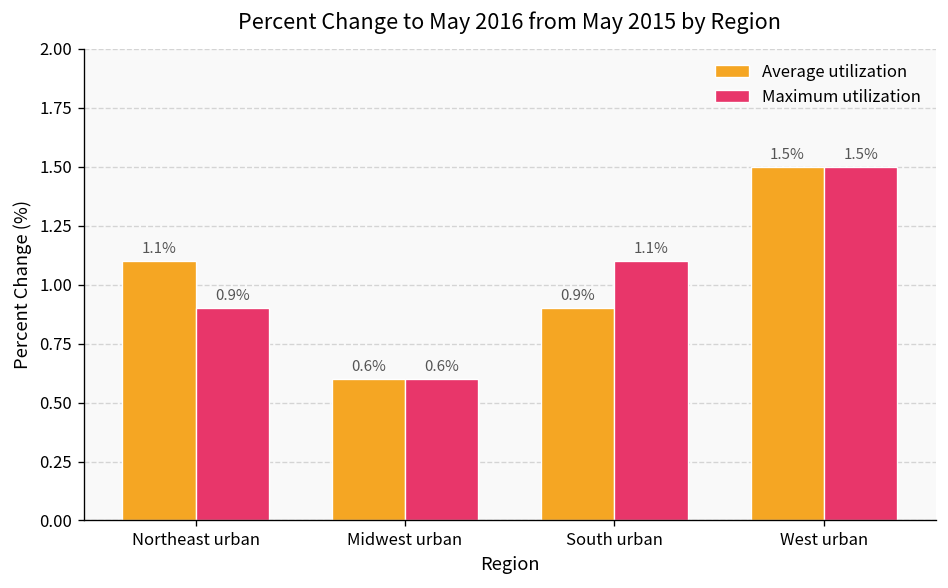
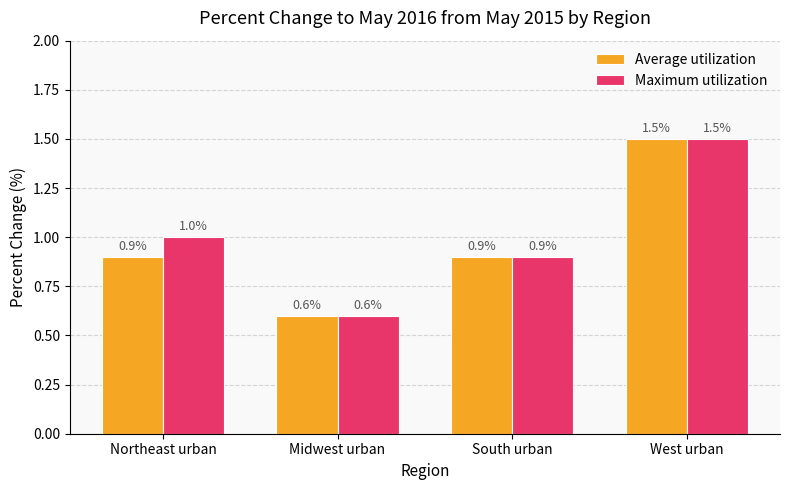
  {
    "Average utilization": {
-     "Northeast urban": "1.1%",
+     "Northeast urban": "0.9%",
      "Midwest urban": "0.6%",
      "South urban": "0.9%",
      "West urban": "1.5%"
    },
    "Maximum utilization": {
-     "Northeast urban": "0.9%",
+     "Northeast urban": "1.0%",
      "Midwest urban": "0.6%",
-     "South urban": "1.1%",
+     "South urban": "0.9%",
      "West urban": "1.5%"
    }
  }
